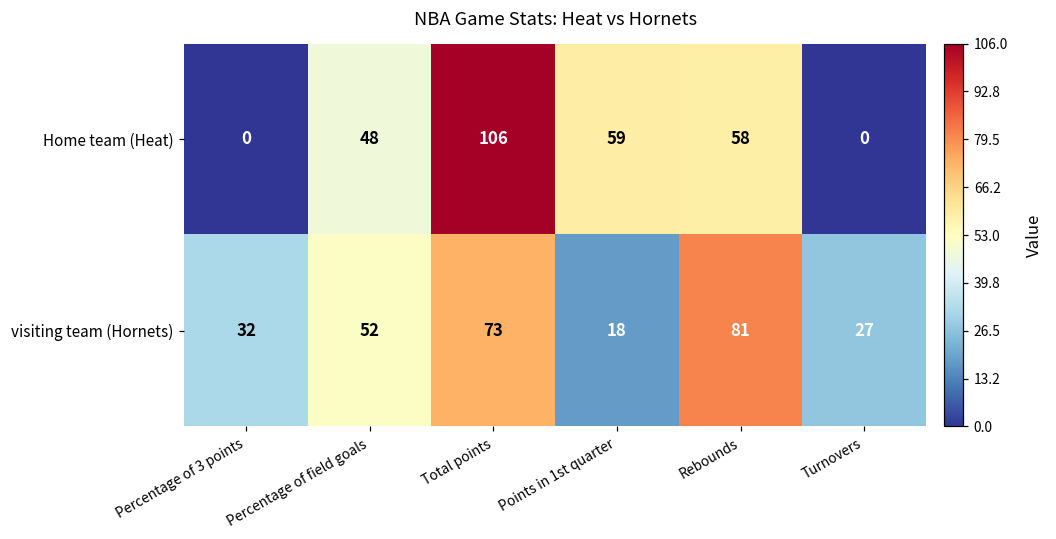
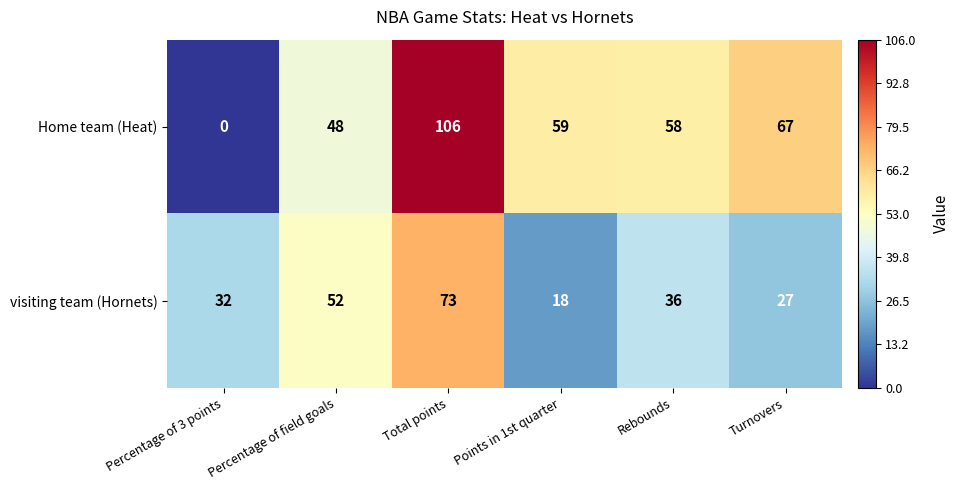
  {
    "Home team (Heat)": {
      "Percentage of 3 points": 0,
      "Percentage of field goals": 48,
      "Total points": 106,
      "Points in 1st quarter": 59,
      "Rebounds": 58,
-     "Turnovers": 0
+     "Turnovers": 67
    },
    "visiting team (Hornets)": {
      "Percentage of 3 points": 32,
      "Percentage of field goals": 52,
      "Total points": 73,
      "Points in 1st quarter": 18,
-     "Rebounds": 81,
+     "Rebounds": 36,
      "Turnovers": 27
    }
  }
